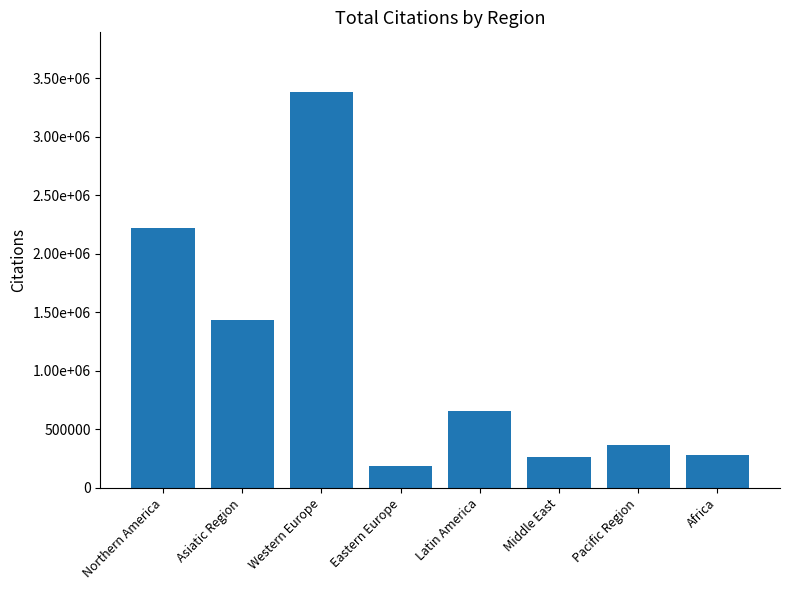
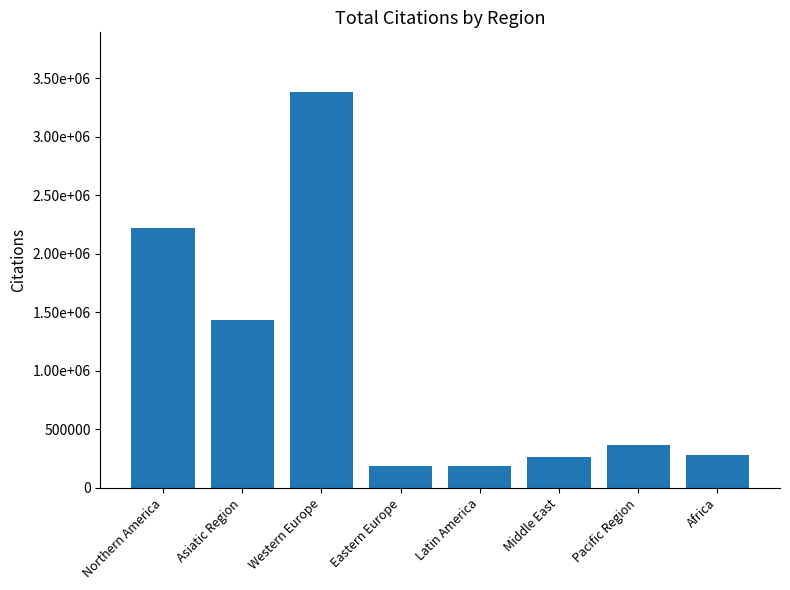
  {
    "Northern America": 2220000,
    "Asiatic Region": 1440000,
    "Western Europe": 3380000,
    "Eastern Europe": 190000,
-   "Latin America": 660000,
+   "Latin America": 190000,
    "Middle East": 270000,
    "Pacific Region": 370000,
    "Africa": 290000
  }
